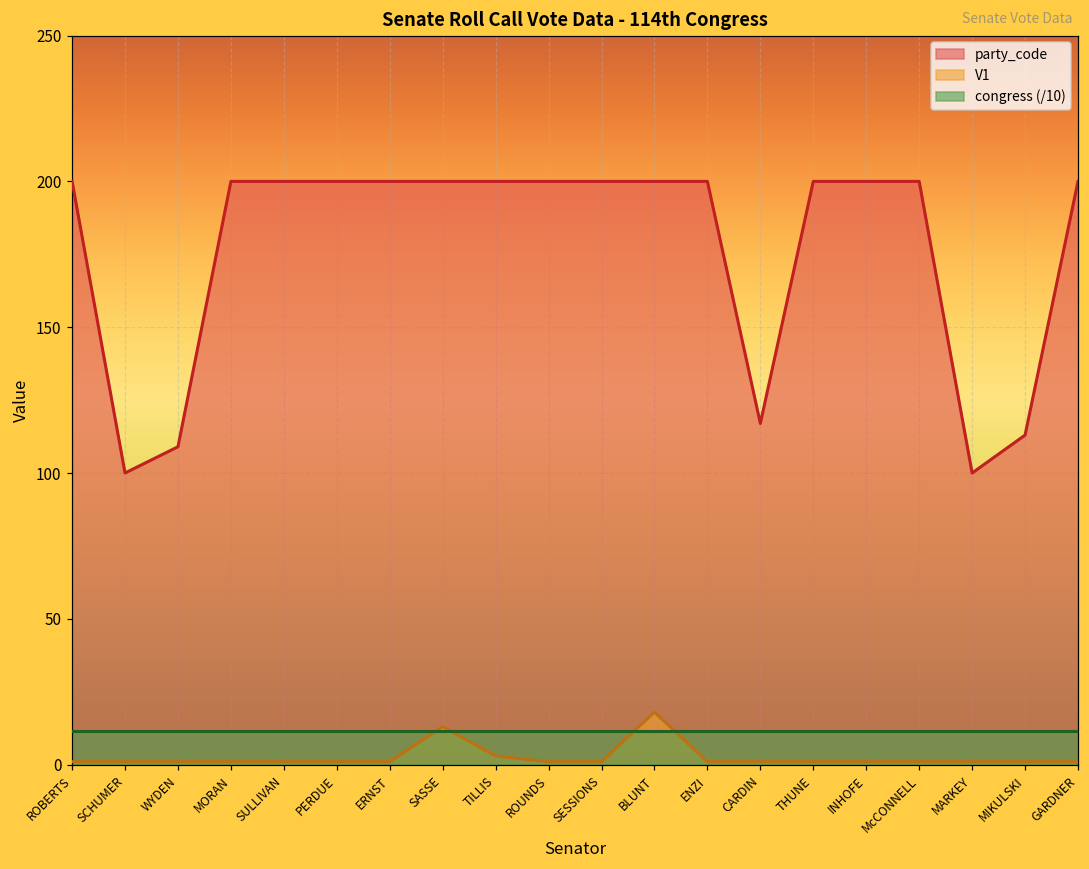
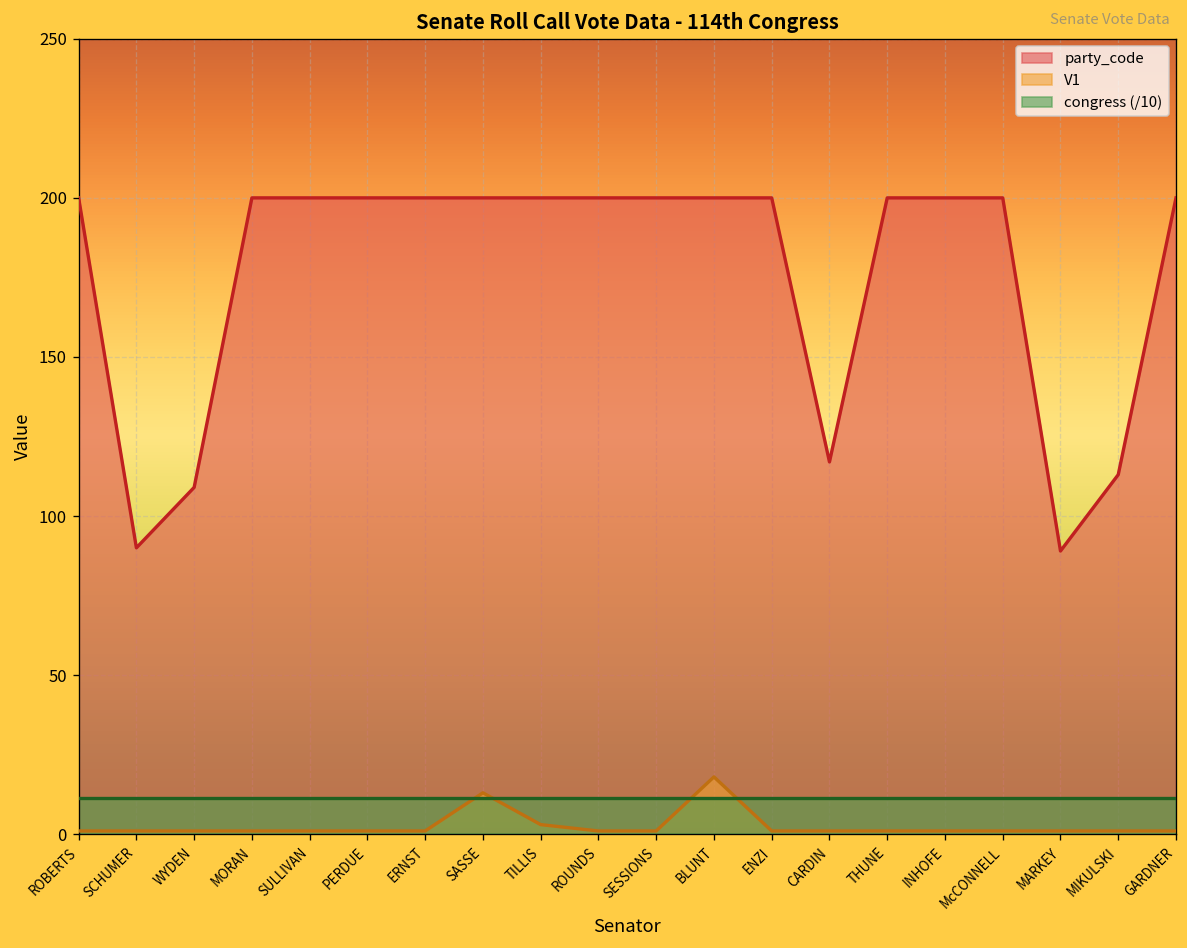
  {
    "party_code": {
      "ROBERTS": 200,
-     "SCHUMER": 100,
+     "SCHUMER": 90,
      "WYDEN": 109,
      "MORAN": 200,
      "SULLIVAN": 200,
      "PERDUE": 200,
      "ERNST": 200,
      "SASSE": 200,
      "TILLIS": 200,
      "ROUNDS": 200,
      "SESSIONS": 200,
      "BLUNT": 200,
      "ENZI": 200,
      "CARDIN": 117,
      "THUNE": 200,
      "INHOFE": 200,
      "McCONNELL": 200,
-     "MARKEY": 100,
+     "MARKEY": 89,
      "MIKULSKI": 113,
      "GARDNER": 200
    },
    "V1": {
      "ROBERTS": 1,
      "SCHUMER": 1,
      "WYDEN": 1,
      "MORAN": 1,
      "SULLIVAN": 1,
      "PERDUE": 1,
      "ERNST": 1,
      "SASSE": 13,
      "TILLIS": 3,
      "ROUNDS": 1,
      "SESSIONS": 1,
      "BLUNT": 18,
      "ENZI": 1,
      "CARDIN": 1,
      "THUNE": 1,
      "INHOFE": 1,
      "McCONNELL": 1,
      "MARKEY": 1,
      "MIKULSKI": 1,
      "GARDNER": 1
    },
    "congress (/10)": {
      "ROBERTS": 11,
      "SCHUMER": 11,
      "WYDEN": 11,
      "MORAN": 11,
      "SULLIVAN": 11,
      "PERDUE": 11,
      "ERNST": 11,
      "SASSE": 11,
      "TILLIS": 11,
      "ROUNDS": 11,
      "SESSIONS": 11,
      "BLUNT": 11,
      "ENZI": 11,
      "CARDIN": 11,
      "THUNE": 11,
      "INHOFE": 11,
      "McCONNELL": 11,
      "MARKEY": 11,
      "MIKULSKI": 11,
      "GARDNER": 11
    }
  }
